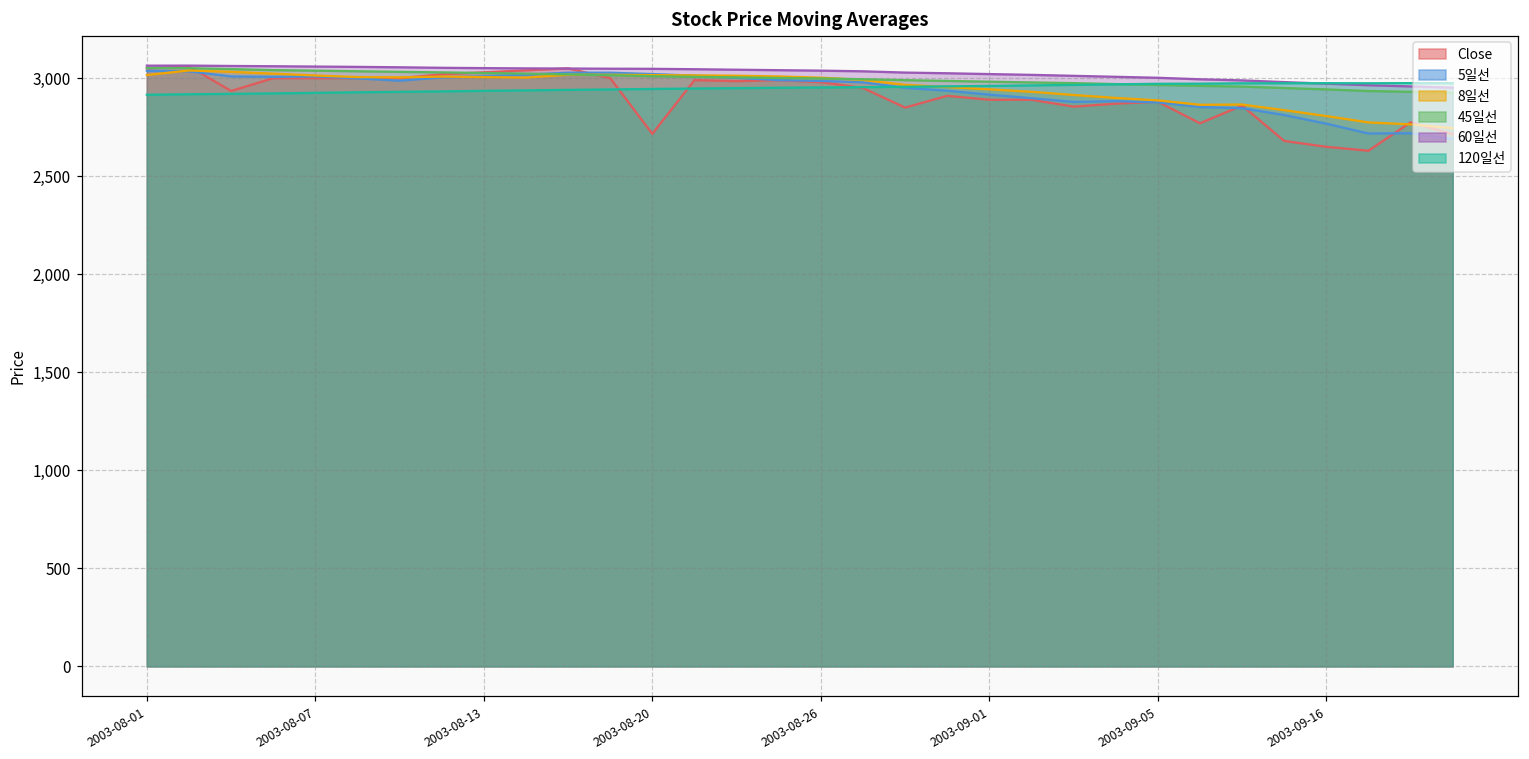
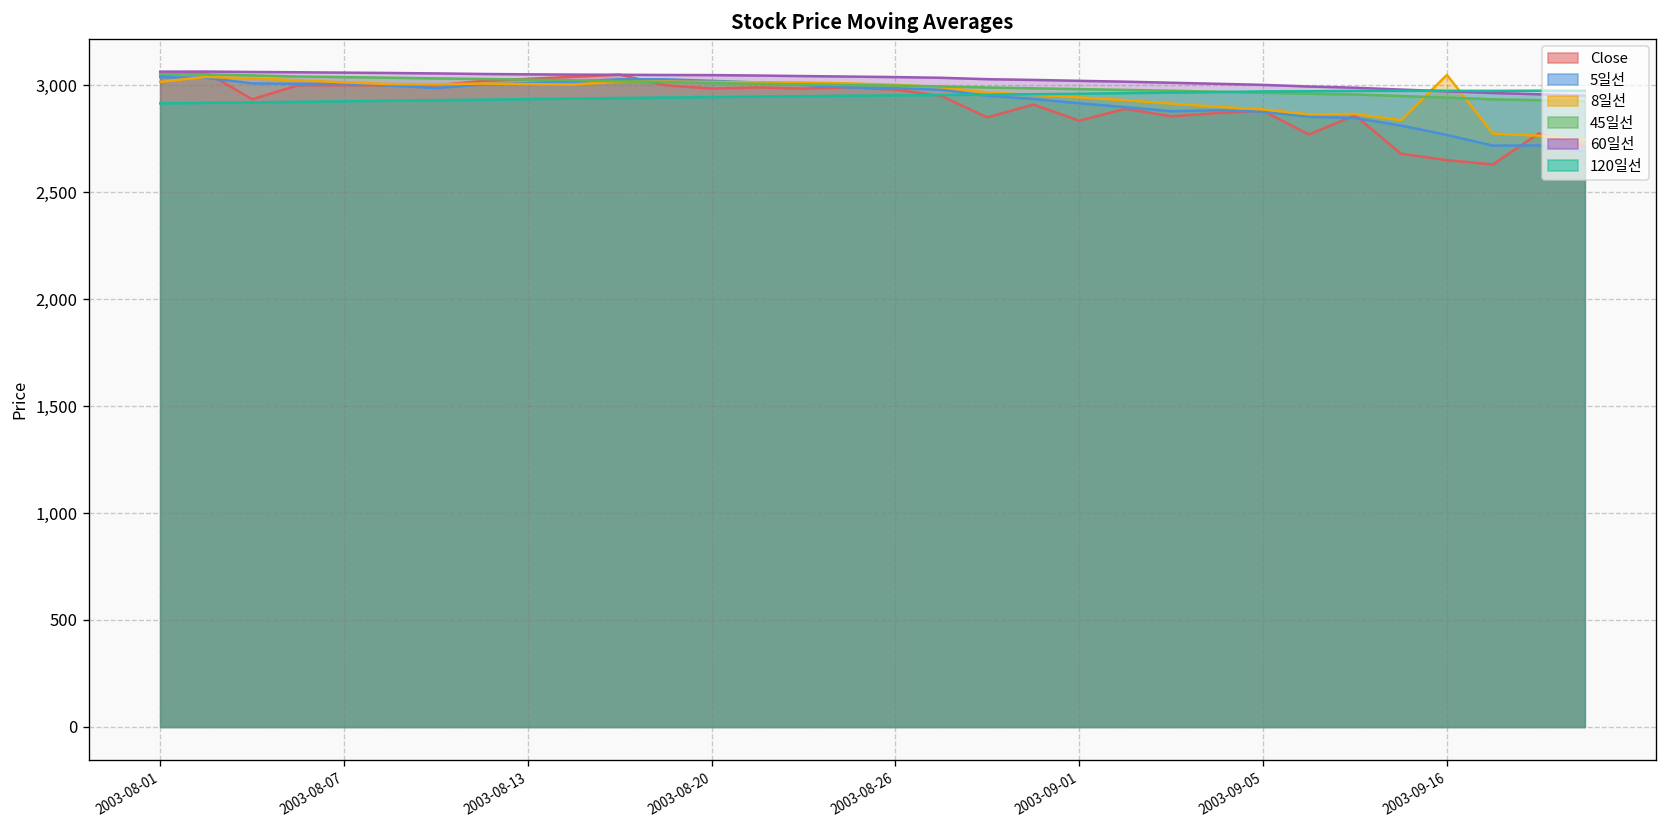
  {
    "Close": {
-     "2003-08-20": "2,720",
-     "2003-09-01": "2,890",
+     "2003-08-20": "2,990",
+     "2003-09-01": "2,830",
      "2003-09-16": "2,650"
    },
    "8일선": {
      "2003-08-01": "3,020",
      "2003-09-01": "2,940",
-     "2003-09-16": "2,810"
+     "2003-09-16": "3,050"
    }
  }
